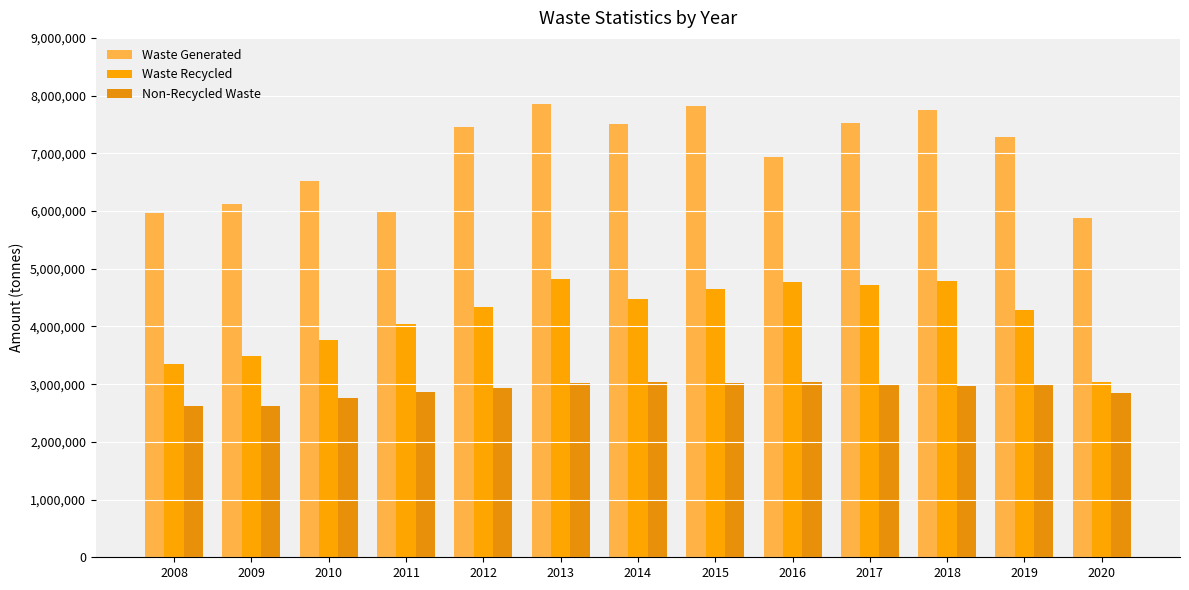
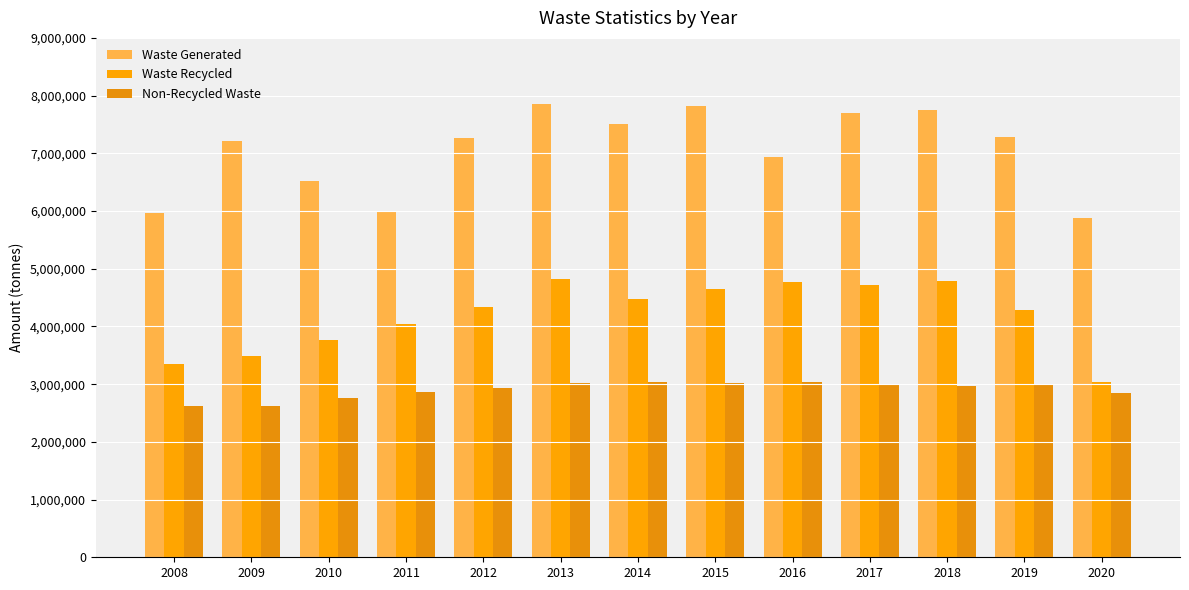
  {
    "Waste Generated": {
      "2008": "6,000,000",
-     "2009": "6,100,000",
+     "2009": "7,200,000",
      "2010": "6,500,000",
      "2011": "6,000,000",
-     "2012": "7,500,000",
+     "2012": "7,300,000",
      "2013": "7,900,000",
      "2014": "7,500,000",
      "2015": "7,800,000",
      "2016": "6,900,000",
-     "2017": "7,500,000",
+     "2017": "7,700,000",
      "2018": "7,800,000",
      "2019": "7,300,000",
      "2020": "5,900,000"
    }
  }
